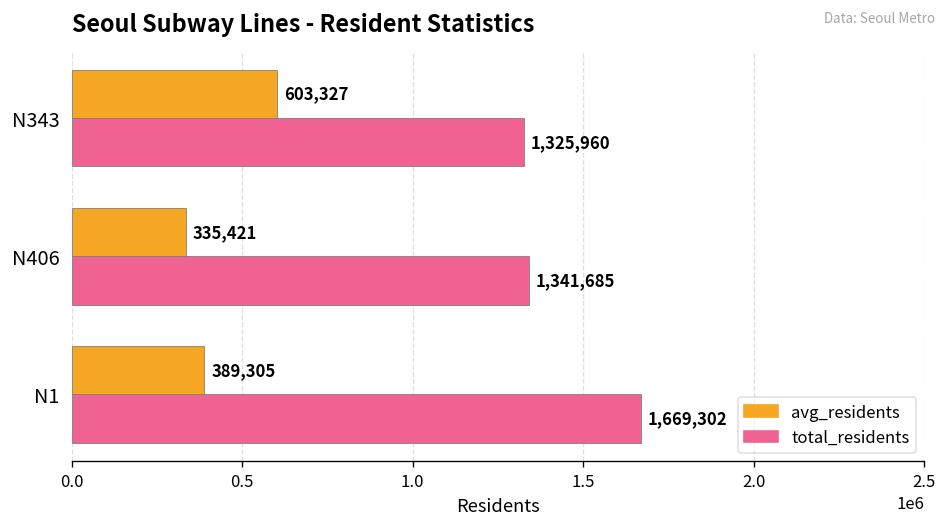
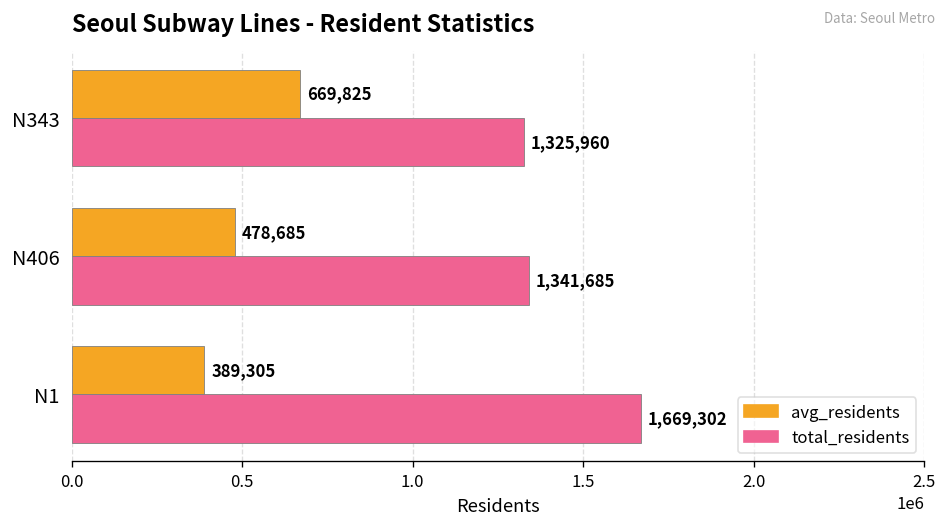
  {
    "avg_residents": {
-     "N343": "603,327",
-     "N406": "335,421",
+     "N343": "669,825",
+     "N406": "478,685",
      "N1": "389,305"
    },
    "total_residents": {
      "N343": "1,325,960",
      "N406": "1,341,685",
      "N1": "1,669,302"
    }
  }
